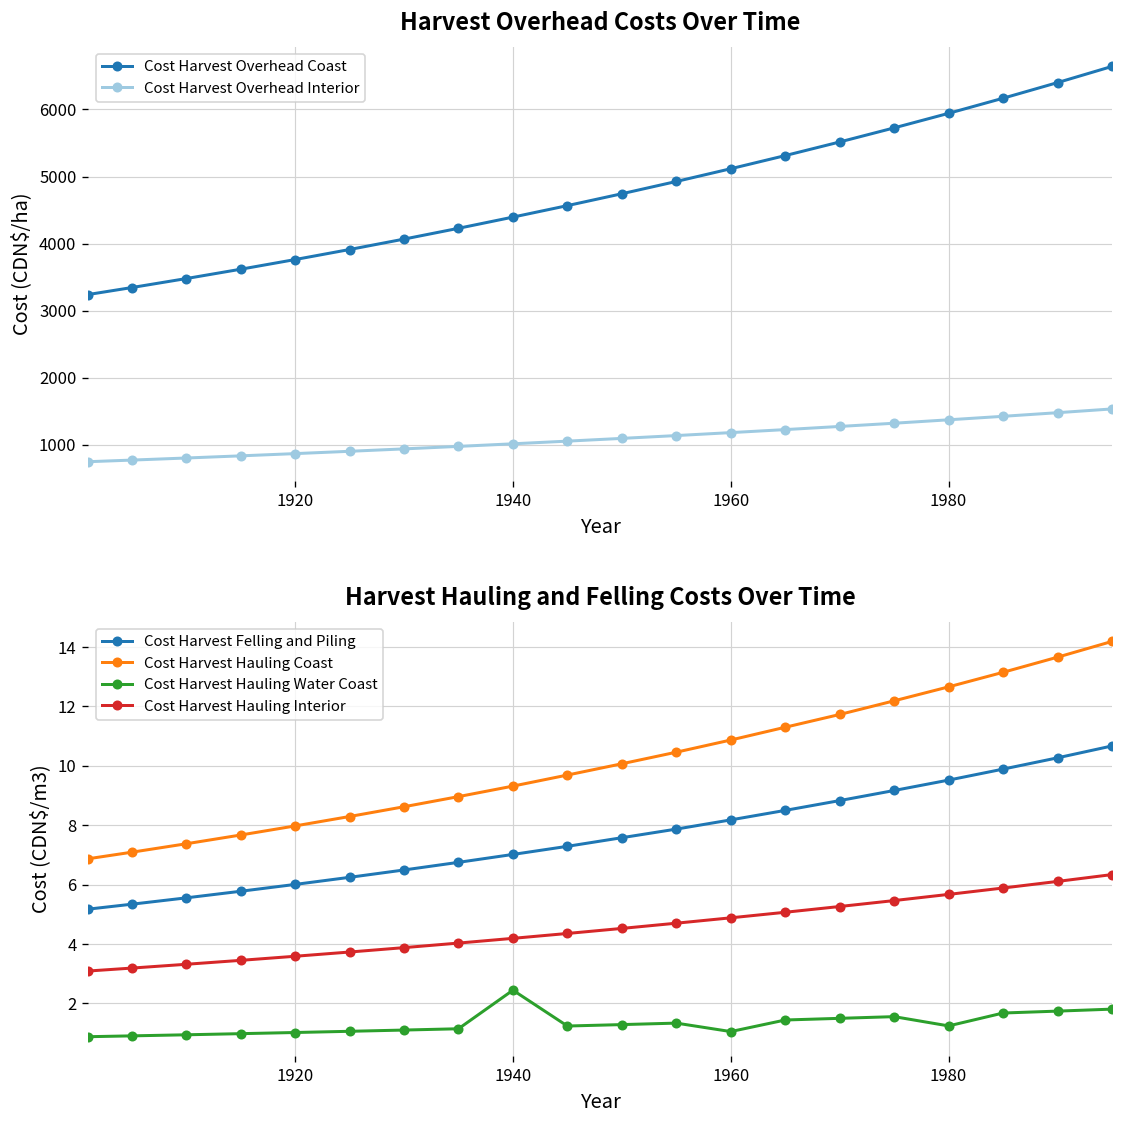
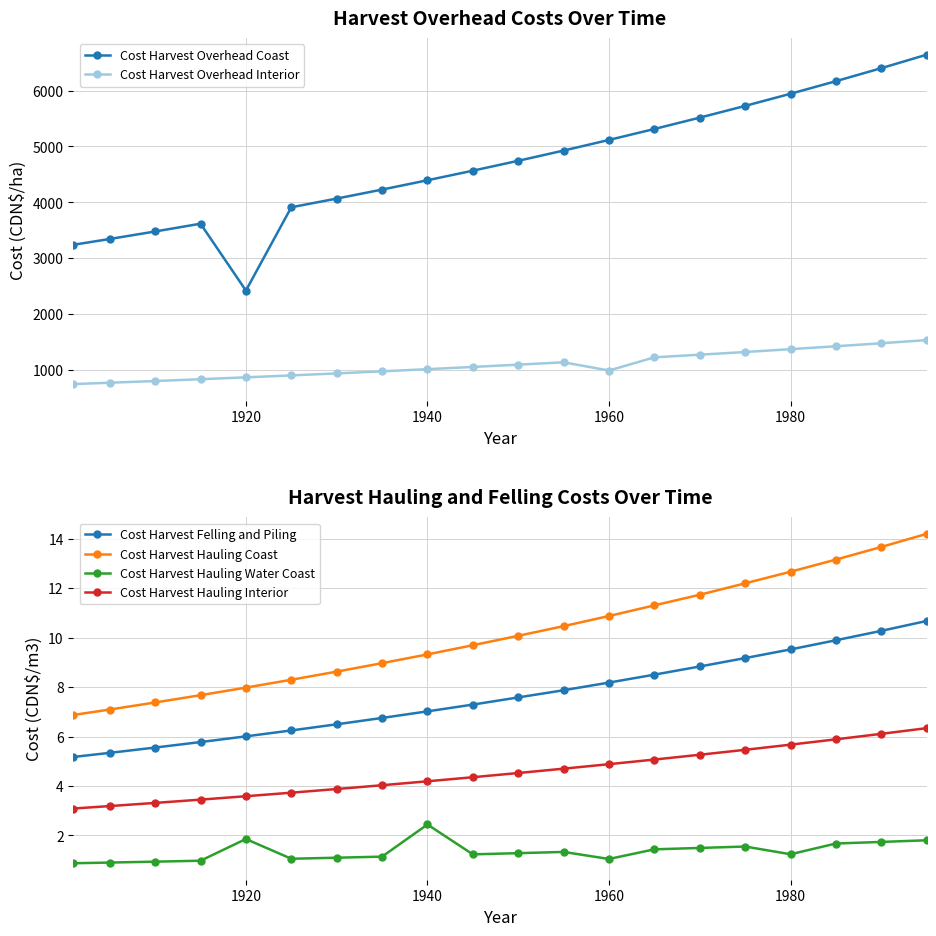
  {
    "Harvest Overhead Costs Over Time": {
      "Cost Harvest Overhead Coast": {
-       "1920": 3800,
+       "1920": 2400,
        "1940": 4400,
        "1960": 5100,
        "1980": 5900
      },
      "Cost Harvest Overhead Interior": {
        "1920": 900,
        "1940": 1000,
-       "1960": 1200,
+       "1960": 1000,
        "1980": 1400
      }
    },
    "Harvest Hauling and Felling Costs Over Time": {
      "Cost Harvest Felling and Piling": {
        "1920": 6.0,
        "1940": 7.0,
        "1960": 8.2,
        "1980": 9.5
      },
      "Cost Harvest Hauling Coast": {
        "1920": 8.0,
        "1940": 9.3,
        "1960": 10.9,
        "1980": 12.7
      },
      "Cost Harvest Hauling Water Coast": {
-       "1920": 1.0,
+       "1920": 1.9,
        "1940": 2.4,
        "1960": 1.1,
        "1980": 1.2
      },
      "Cost Harvest Hauling Interior": {
        "1920": 3.6,
        "1940": 4.2,
        "1960": 4.9,
        "1980": 5.7
      }
    }
  }
